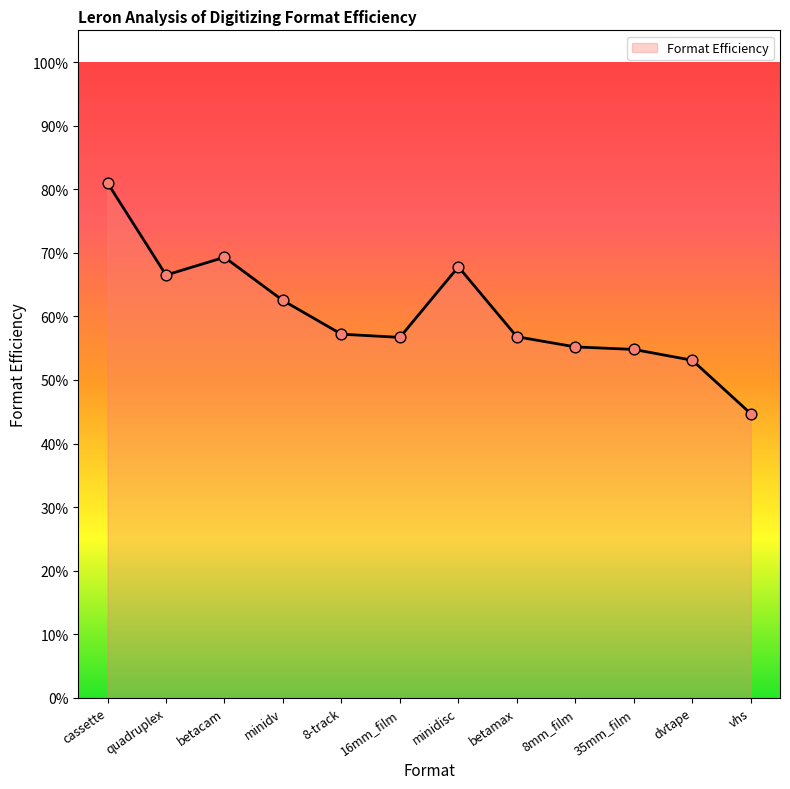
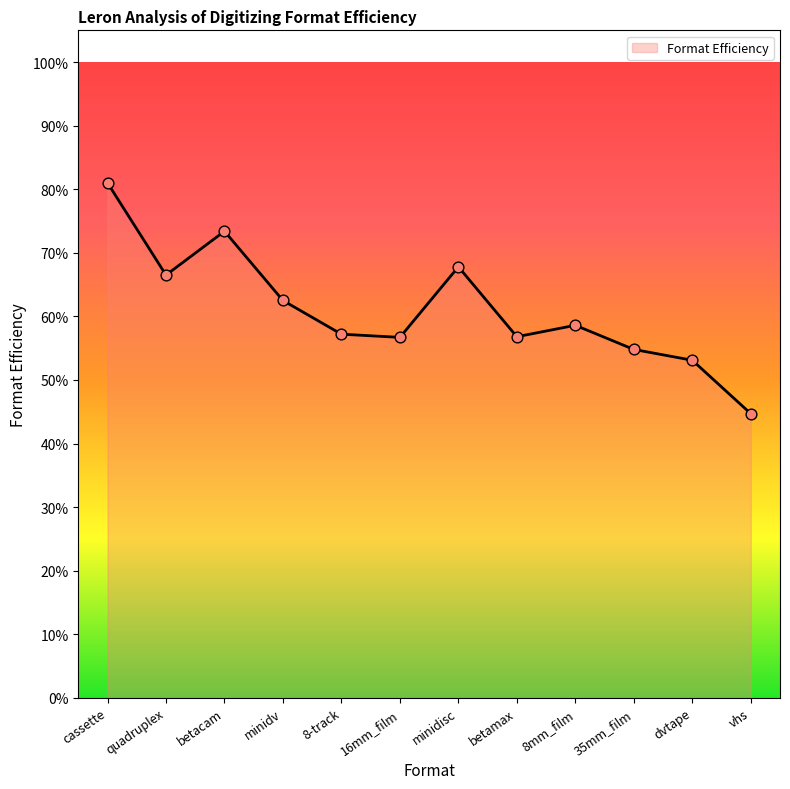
  {
    "cassette": "81%",
    "quadruplex": "67%",
-   "betacam": "69%",
+   "betacam": "73%",
    "minidv": "63%",
    "8-track": "57%",
    "16mm_film": "57%",
    "minidisc": "68%",
    "betamax": "57%",
-   "8mm_film": "55%",
+   "8mm_film": "59%",
    "35mm_film": "55%",
    "dvtape": "53%",
    "vhs": "45%"
  }
